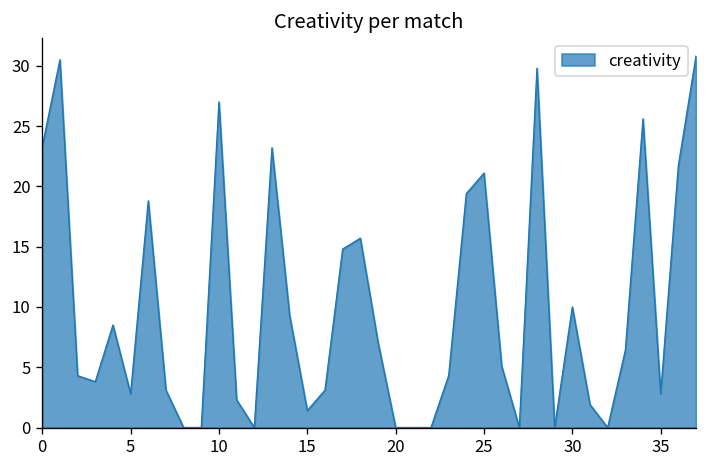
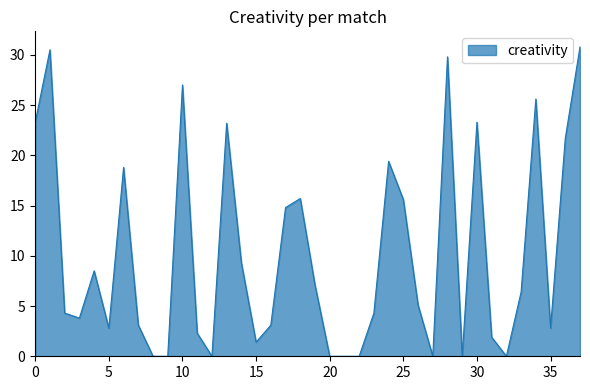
  {
    "0": 23.3,
    "5": 2.8,
    "10": 27.0,
    "15": 1.4,
    "20": 0.0,
-   "25": 21.1,
-   "30": 10.0,
+   "25": 15.6,
+   "30": 23.3,
    "35": 2.8
  }
